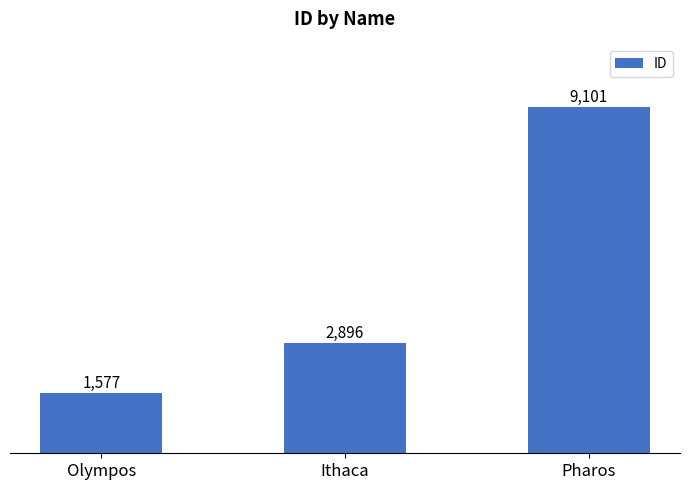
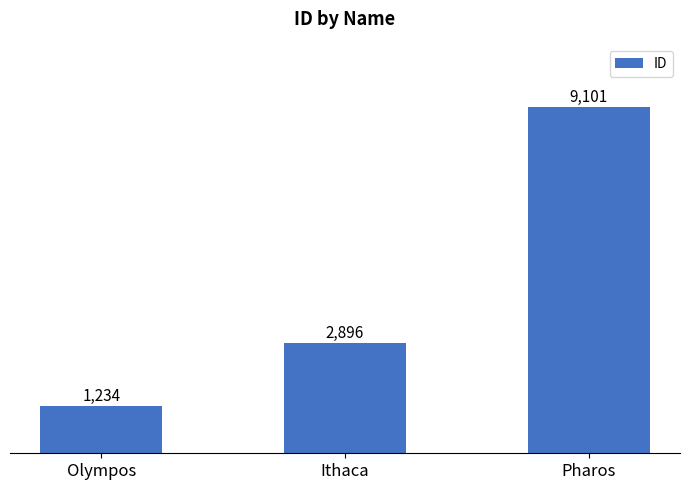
  {
-   "Olympos": "1,577",
+   "Olympos": "1,234",
    "Ithaca": "2,896",
    "Pharos": "9,101"
  }
